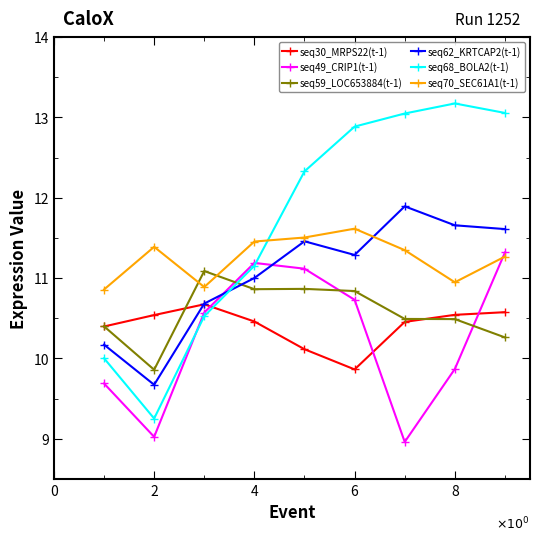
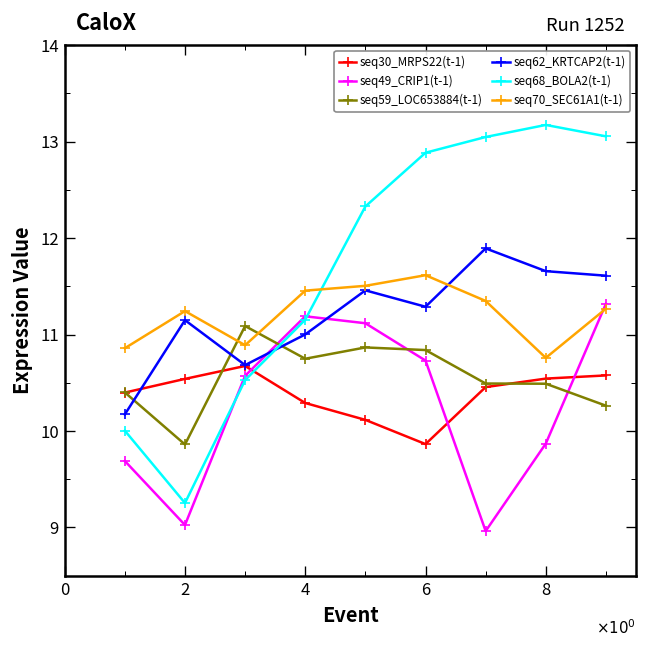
  {
    "seq30_MRPS22(t-1)": {
      "2": 10.5,
-     "4": 10.5,
+     "4": 10.3,
      "6": 9.9,
      "8": 10.5
    },
    "seq49_CRIP1(t-1)": {
      "2": 9.0,
      "4": 11.2,
      "6": 10.7,
      "8": 9.9
    },
    "seq59_LOC653884(t-1)": {
      "2": 9.9,
-     "4": 10.9,
+     "4": 10.7,
      "6": 10.8,
      "8": 10.5
    },
    "seq62_KRTCAP2(t-1)": {
-     "2": 9.7,
+     "2": 11.1,
      "4": 11.0,
      "6": 11.3,
      "8": 11.7
    },
    "seq68_BOLA2(t-1)": {
      "2": 9.3,
      "4": 11.2,
      "6": 12.9,
      "8": 13.2
    },
    "seq70_SEC61A1(t-1)": {
-     "2": 11.4,
+     "2": 11.2,
      "4": 11.5,
      "6": 11.6,
-     "8": 10.9
+     "8": 10.8
    }
  }
